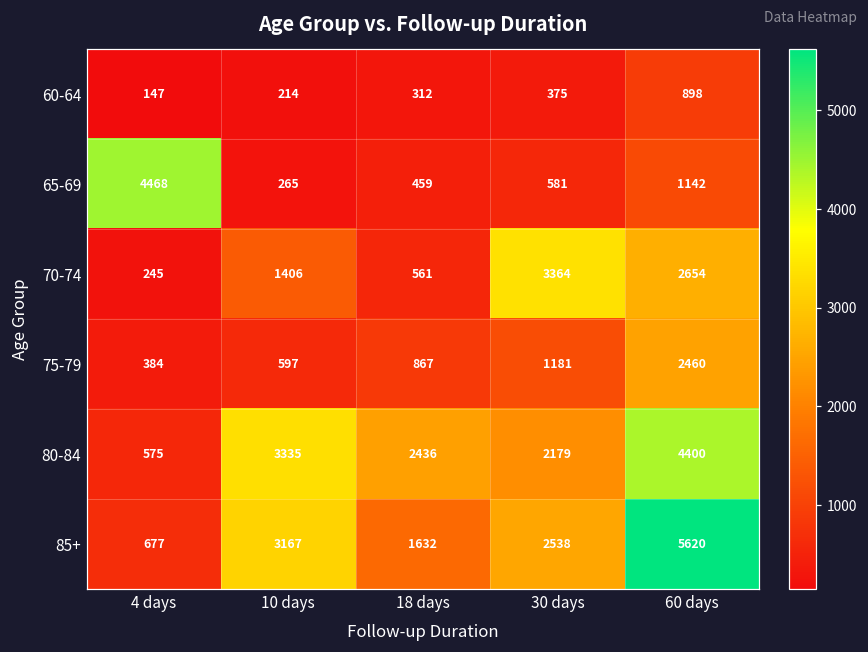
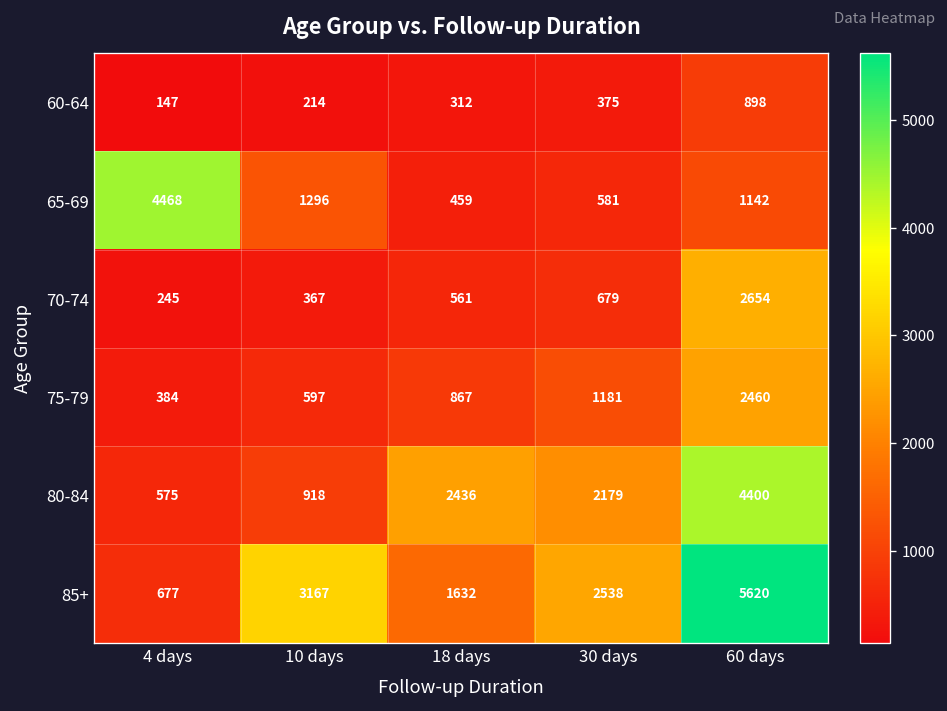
  {
    "60-64": {
      "4 days": 147,
      "10 days": 214,
      "18 days": 312,
      "30 days": 375,
      "60 days": 898
    },
    "65-69": {
      "4 days": 4468,
-     "10 days": 265,
+     "10 days": 1296,
      "18 days": 459,
      "30 days": 581,
      "60 days": 1142
    },
    "70-74": {
      "4 days": 245,
-     "10 days": 1406,
+     "10 days": 367,
      "18 days": 561,
-     "30 days": 3364,
+     "30 days": 679,
      "60 days": 2654
    },
    "75-79": {
      "4 days": 384,
      "10 days": 597,
      "18 days": 867,
      "30 days": 1181,
      "60 days": 2460
    },
    "80-84": {
      "4 days": 575,
-     "10 days": 3335,
+     "10 days": 918,
      "18 days": 2436,
      "30 days": 2179,
      "60 days": 4400
    },
    "85+": {
      "4 days": 677,
      "10 days": 3167,
      "18 days": 1632,
      "30 days": 2538,
      "60 days": 5620
    }
  }
